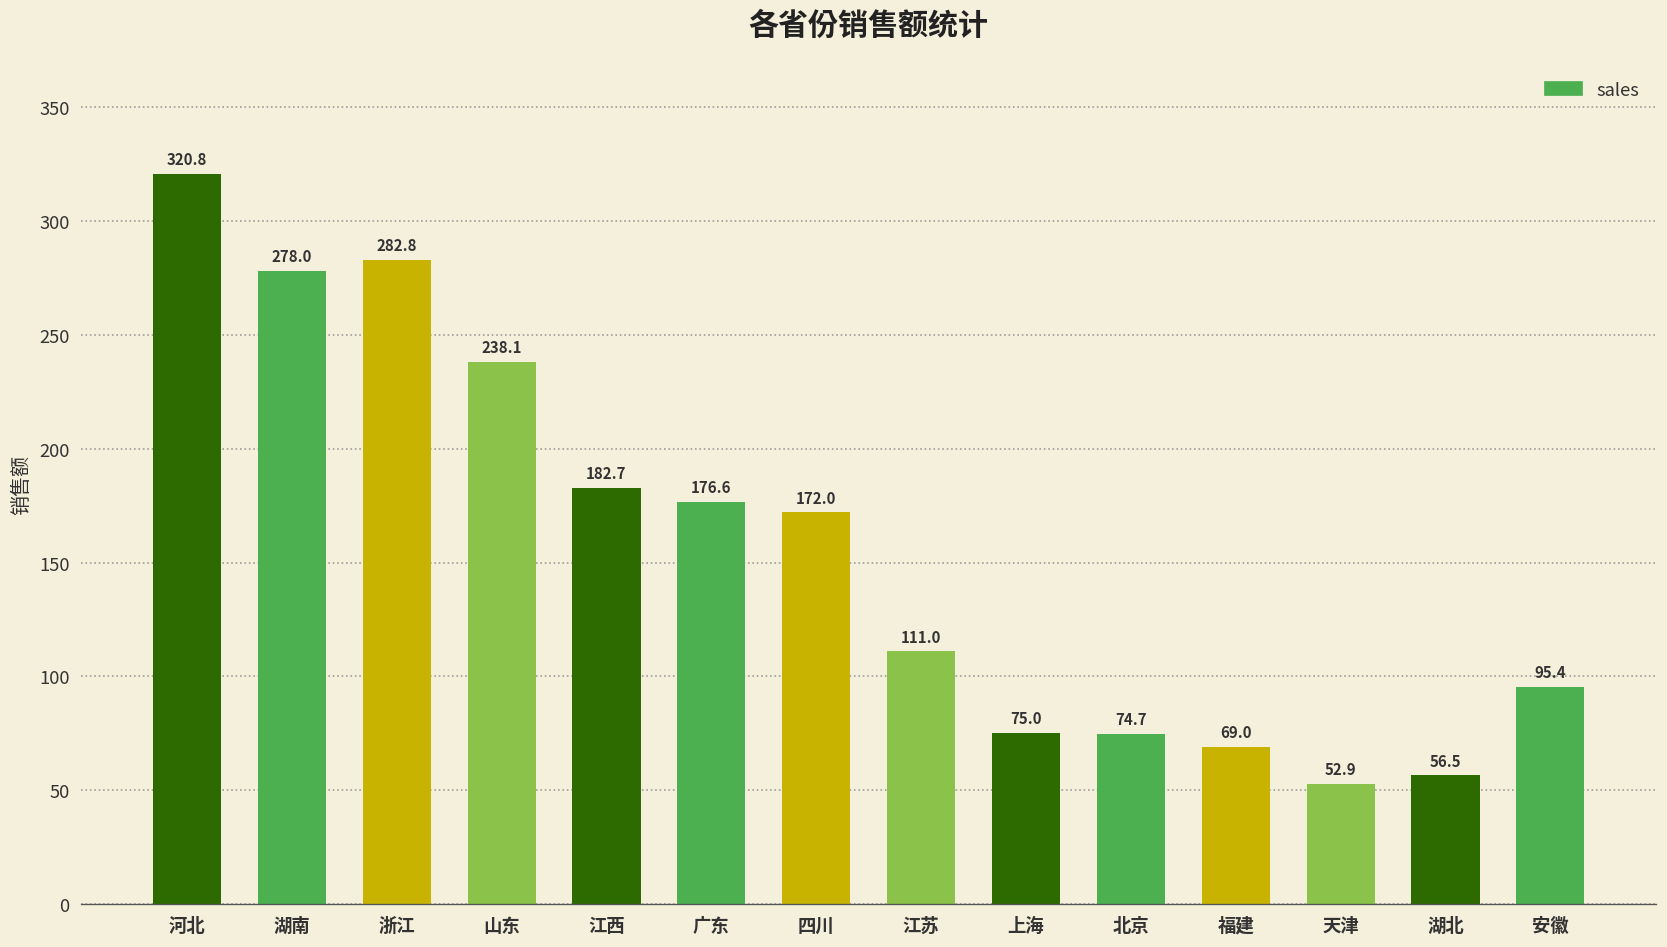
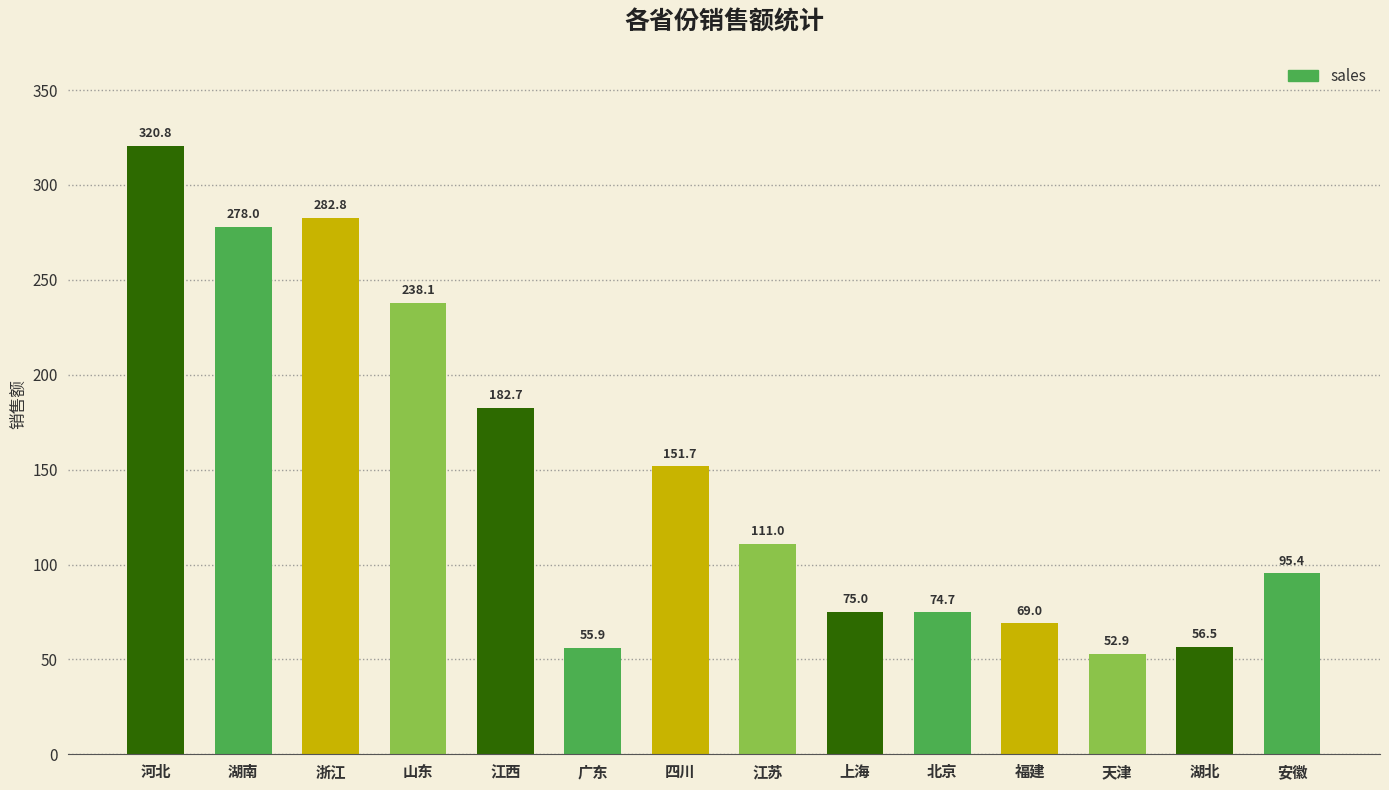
  {
    "河北": 320.8,
    "湖南": 278.0,
    "浙江": 282.8,
    "山东": 238.1,
    "江西": 182.7,
-   "广东": 176.6,
-   "四川": 172.0,
+   "广东": 55.9,
+   "四川": 151.7,
    "江苏": 111.0,
    "上海": 75.0,
    "北京": 74.7,
    "福建": 69.0,
    "天津": 52.9,
    "湖北": 56.5,
    "安徽": 95.4
  }
